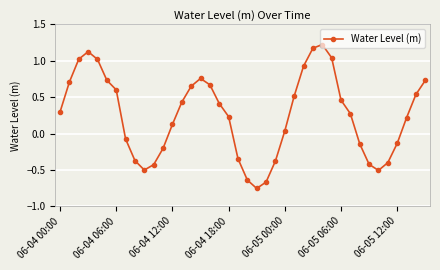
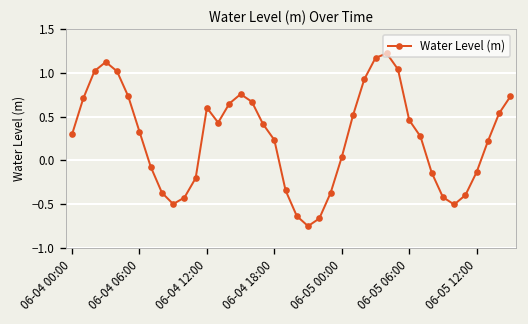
  {
    "06-04 00:00": 0.3,
-   "06-04 06:00": 0.6,
-   "06-04 12:00": 0.1,
+   "06-04 06:00": 0.3,
+   "06-04 12:00": 0.6,
    "06-04 18:00": 0.2,
    "06-05 00:00": 0.0,
    "06-05 06:00": 0.5,
    "06-05 12:00": -0.1
  }
